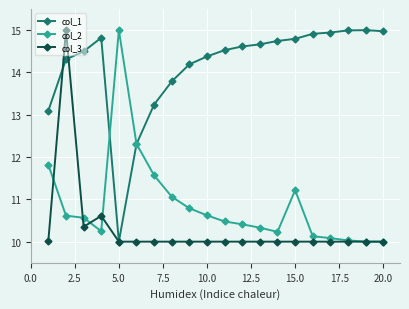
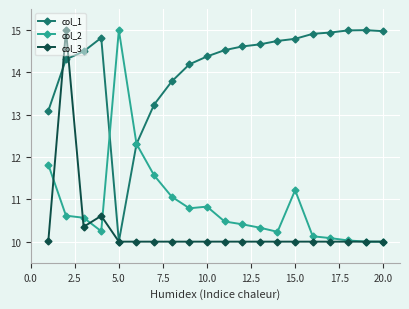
  {
    "col_2": {
      "5.0": 15.0,
-     "10.0": 10.6,
+     "10.0": 10.8,
      "15.0": 11.2
    }
  }
